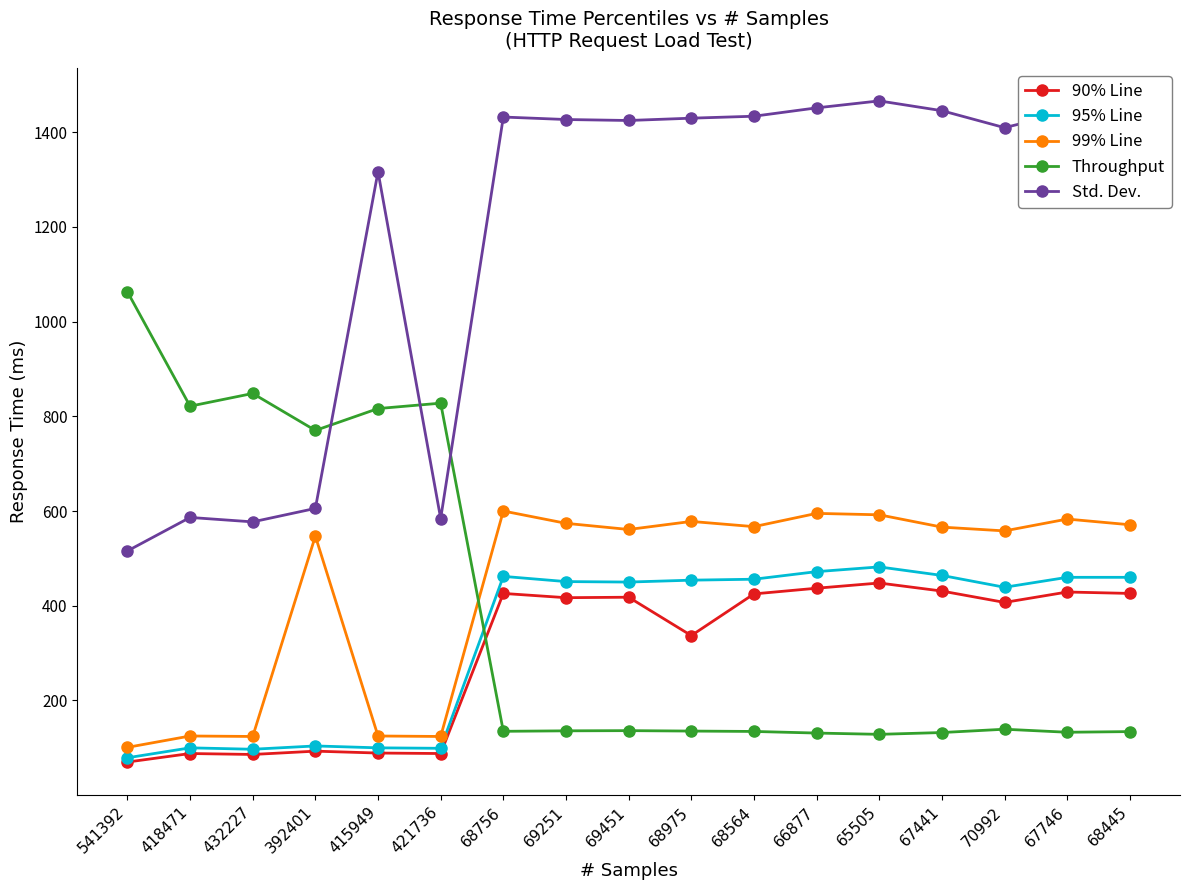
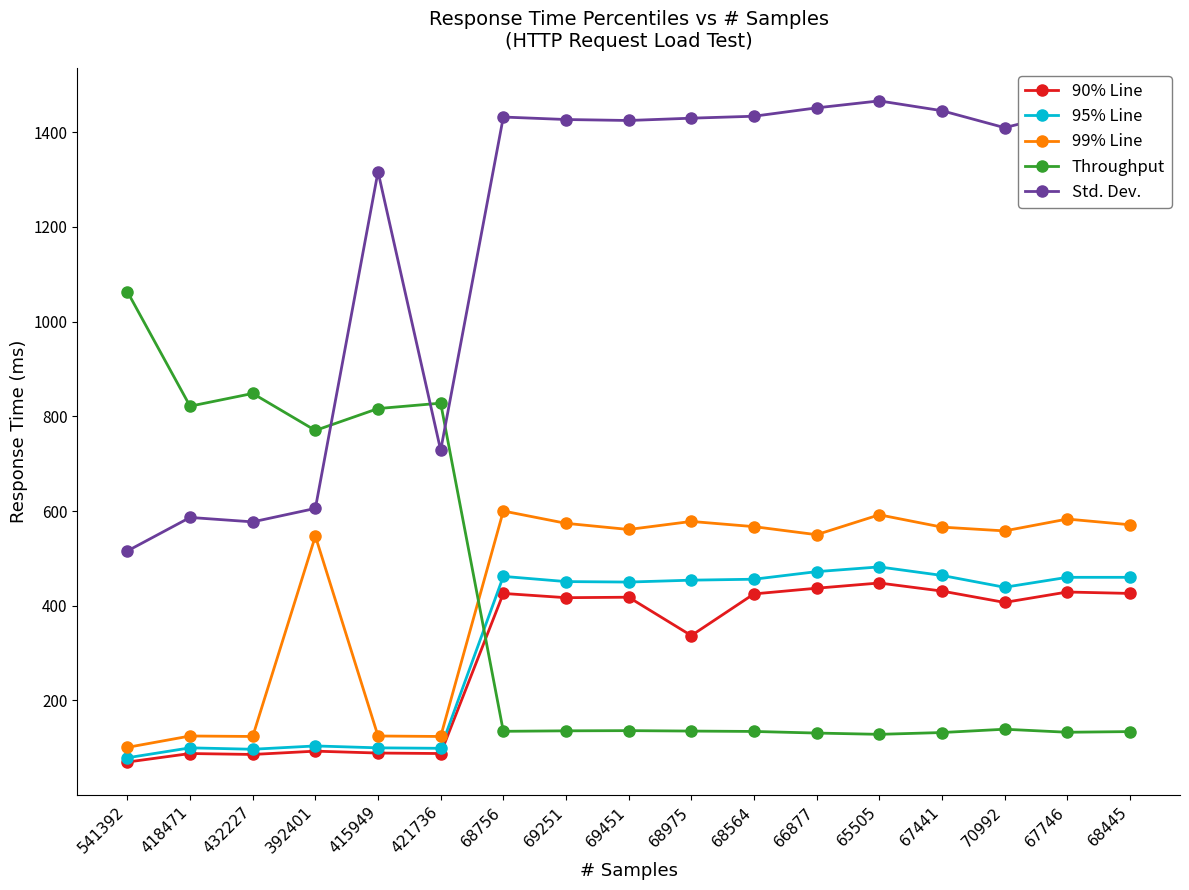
  {
    "90% Line": {
      "541392": 70,
      "418471": 90,
      "432227": 90,
      "392401": 90,
      "415949": 90,
      "421736": 90,
      "68756": 430,
      "69251": 420,
      "69451": 420,
      "68975": 340,
      "68564": 430,
      "66877": 440,
      "65505": 450,
      "67441": 430,
      "70992": 410,
      "67746": 430,
      "68445": 430
    },
    "95% Line": {
      "541392": 80,
      "418471": 100,
      "432227": 100,
      "392401": 100,
      "415949": 100,
      "421736": 100,
      "68756": 460,
      "69251": 450,
      "69451": 450,
      "68975": 450,
      "68564": 460,
      "66877": 470,
      "65505": 480,
      "67441": 460,
      "70992": 440,
      "67746": 460,
      "68445": 460
    },
    "99% Line": {
      "541392": 100,
      "418471": 130,
      "432227": 120,
      "392401": 550,
      "415949": 130,
      "421736": 120,
      "68756": 600,
      "69251": 570,
      "69451": 560,
      "68975": 580,
      "68564": 570,
-     "66877": 600,
+     "66877": 550,
      "65505": 590,
      "67441": 570,
      "70992": 560,
      "67746": 580,
      "68445": 570
    },
    "Throughput": {
      "541392": 1060,
      "418471": 820,
      "432227": 850,
      "392401": 770,
      "415949": 820,
      "421736": 830,
      "68756": 130,
      "69251": 140,
      "69451": 140,
      "68975": 140,
      "68564": 130,
      "66877": 130,
      "65505": 130,
      "67441": 130,
      "70992": 140,
      "67746": 130,
      "68445": 130
    },
    "Std. Dev.": {
      "541392": 520,
      "418471": 590,
      "432227": 580,
      "392401": 610,
      "415949": 1320,
-     "421736": 580,
+     "421736": 730,
      "68756": 1430,
      "69251": 1430,
      "69451": 1420,
      "68975": 1430,
      "68564": 1430,
      "66877": 1450,
      "65505": 1470,
      "67441": 1450,
      "70992": 1410
    }
  }
